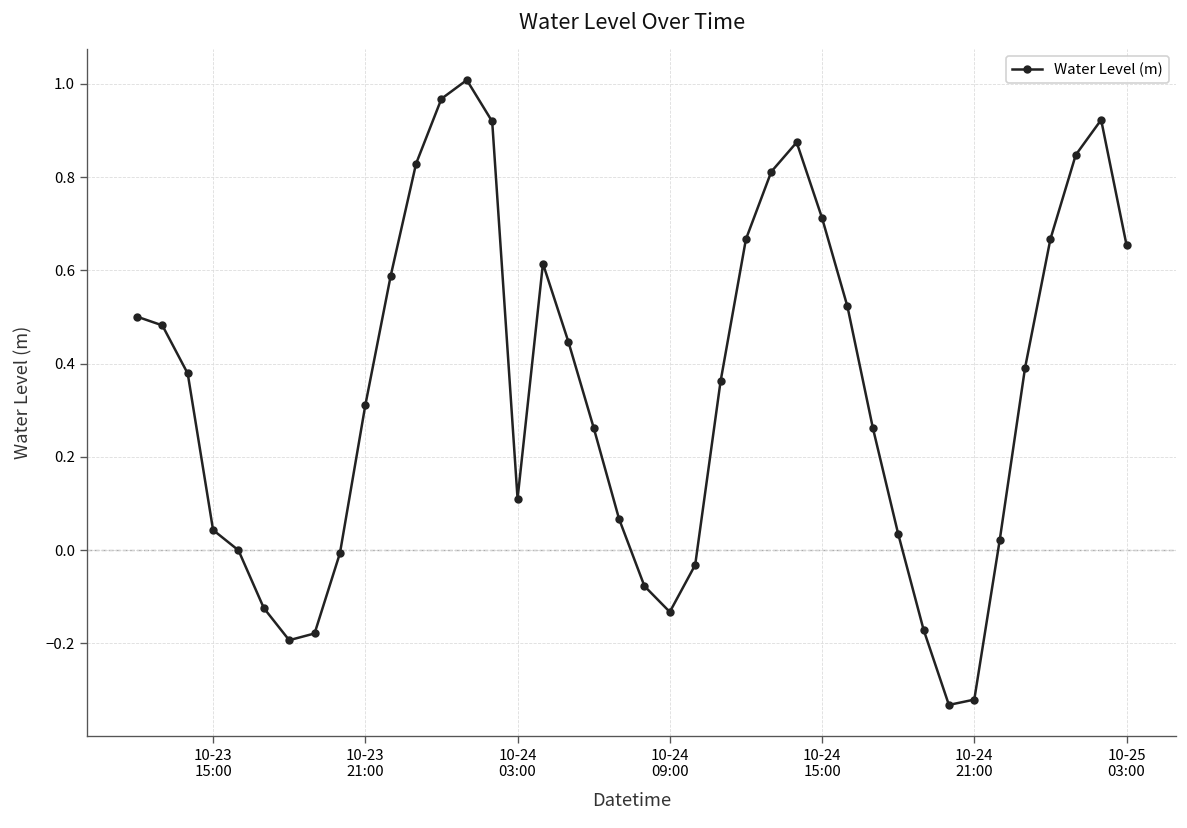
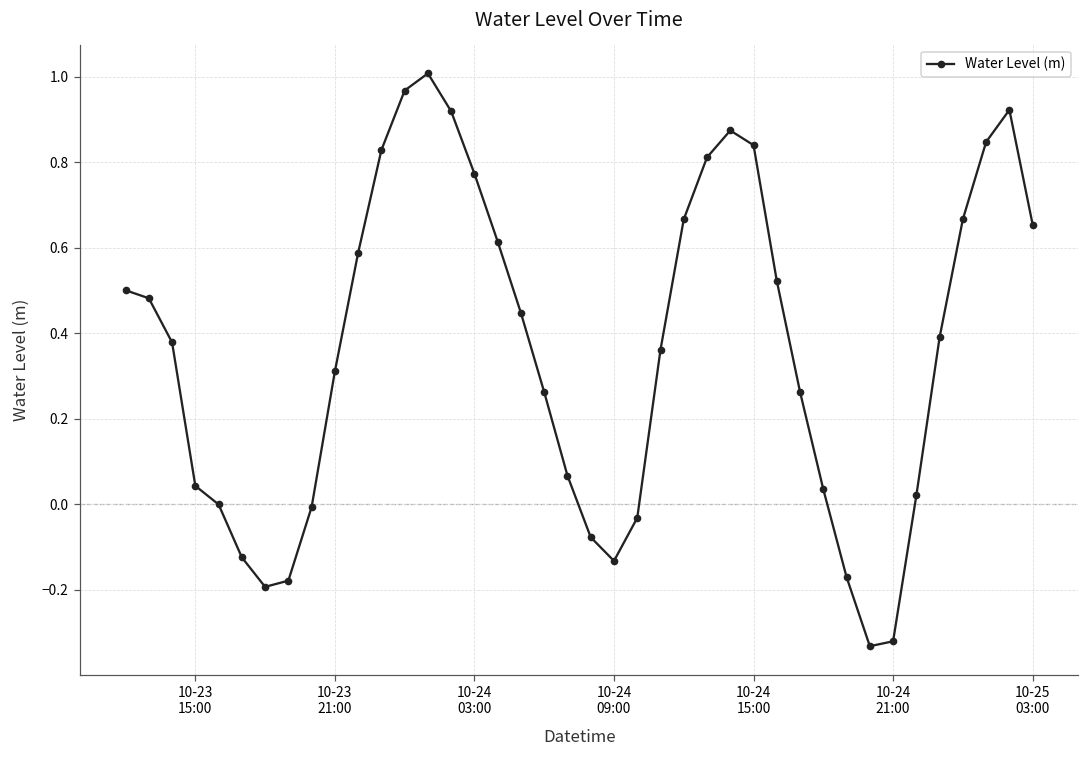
  {
    "10-23 15:00": 0.04,
    "10-23 21:00": 0.31,
-   "10-24 03:00": 0.11,
+   "10-24 03:00": 0.77,
    "10-24 09:00": -0.13,
-   "10-24 15:00": 0.71,
+   "10-24 15:00": 0.84,
    "10-24 21:00": -0.32,
    "10-25 03:00": 0.65
  }
